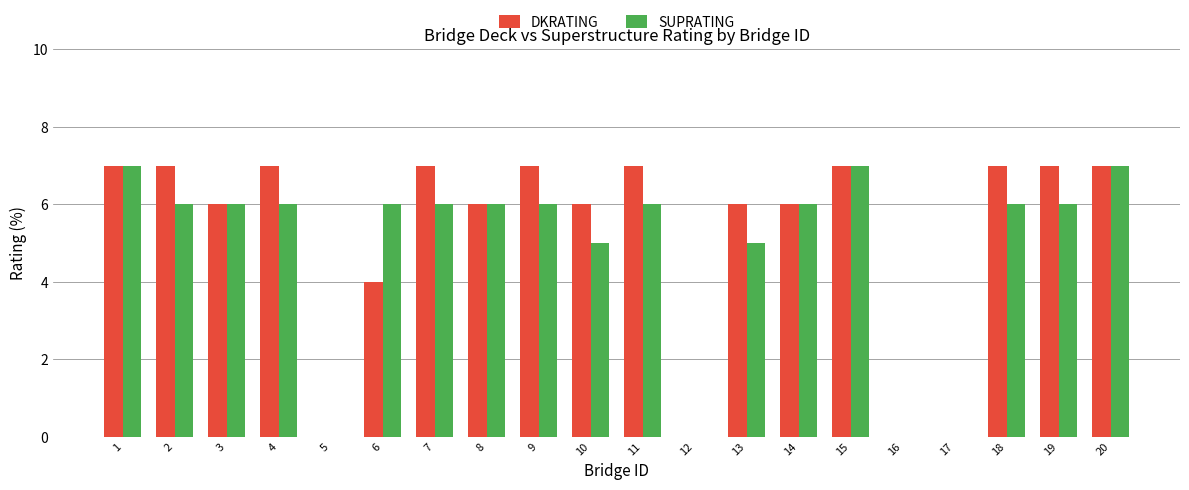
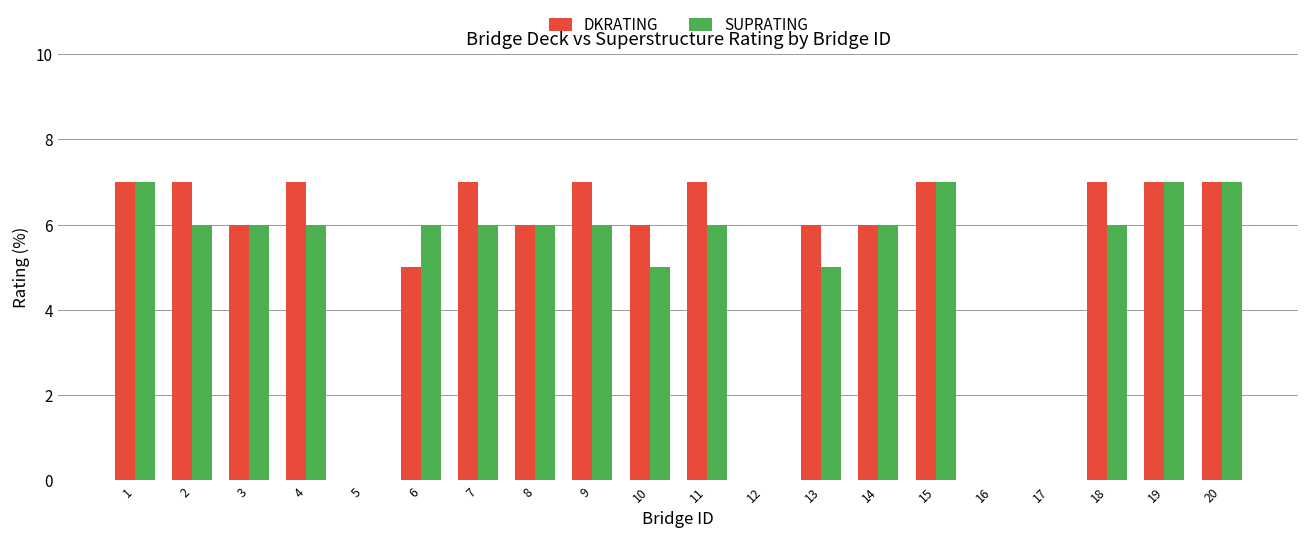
  {
    "DKRATING": {
      "1": 7,
      "2": 7,
      "3": 6,
      "4": 7,
      "5": 0,
-     "6": 4,
+     "6": 5,
      "7": 7,
      "8": 6,
      "9": 7,
      "10": 6,
      "11": 7,
      "12": 0,
      "13": 6,
      "14": 6,
      "15": 7,
      "16": 0,
      "17": 0,
      "18": 7,
      "19": 7,
      "20": 7
    },
    "SUPRATING": {
      "1": 7,
      "2": 6,
      "3": 6,
      "4": 6,
      "5": 0,
      "6": 6,
      "7": 6,
      "8": 6,
      "9": 6,
      "10": 5,
      "11": 6,
      "12": 0,
      "13": 5,
      "14": 6,
      "15": 7,
      "16": 0,
      "17": 0,
      "18": 6,
-     "19": 6,
+     "19": 7,
      "20": 7
    }
  }
